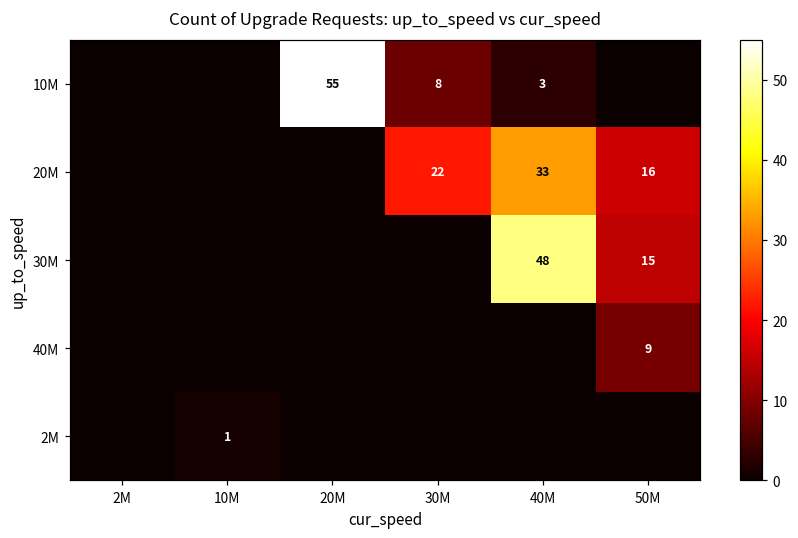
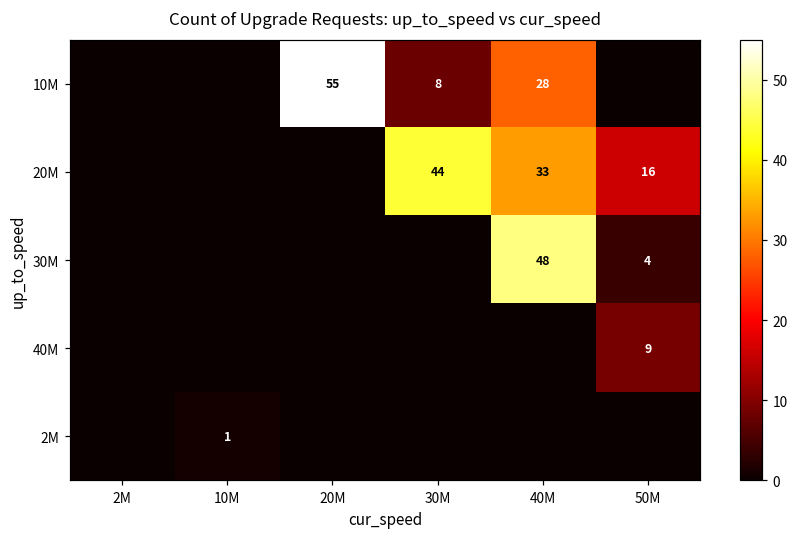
  {
    "10M": {
      "20M": 55,
      "30M": 8,
-     "40M": 3
+     "40M": 28
    },
    "20M": {
-     "30M": 22,
+     "30M": 44,
      "40M": 33,
      "50M": 16
    },
    "30M": {
      "40M": 48,
-     "50M": 15
+     "50M": 4
    },
    "40M": {
      "50M": 9
    },
    "2M": {
      "10M": 1
    }
  }
